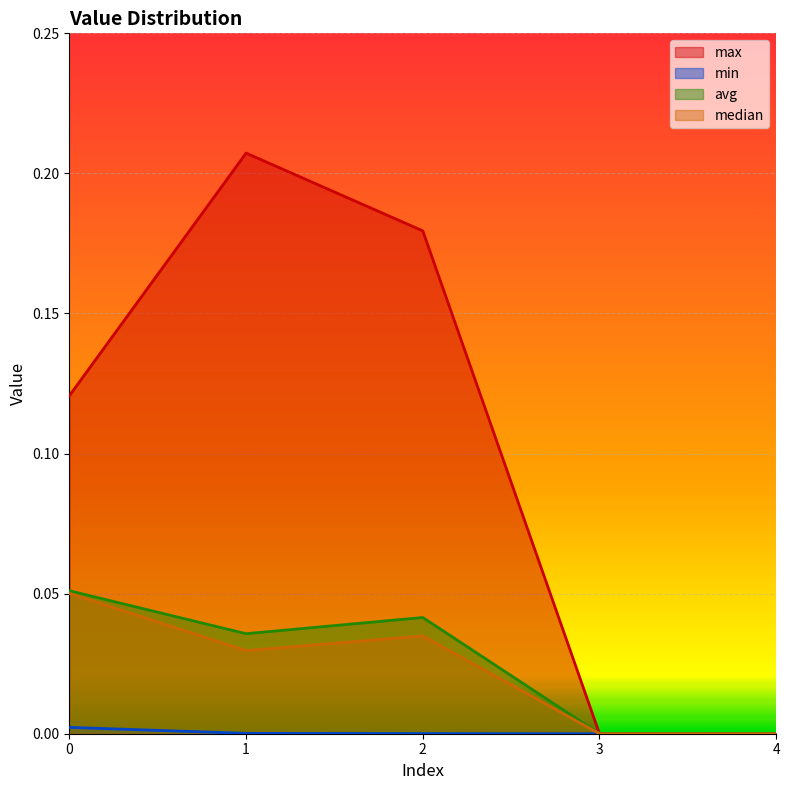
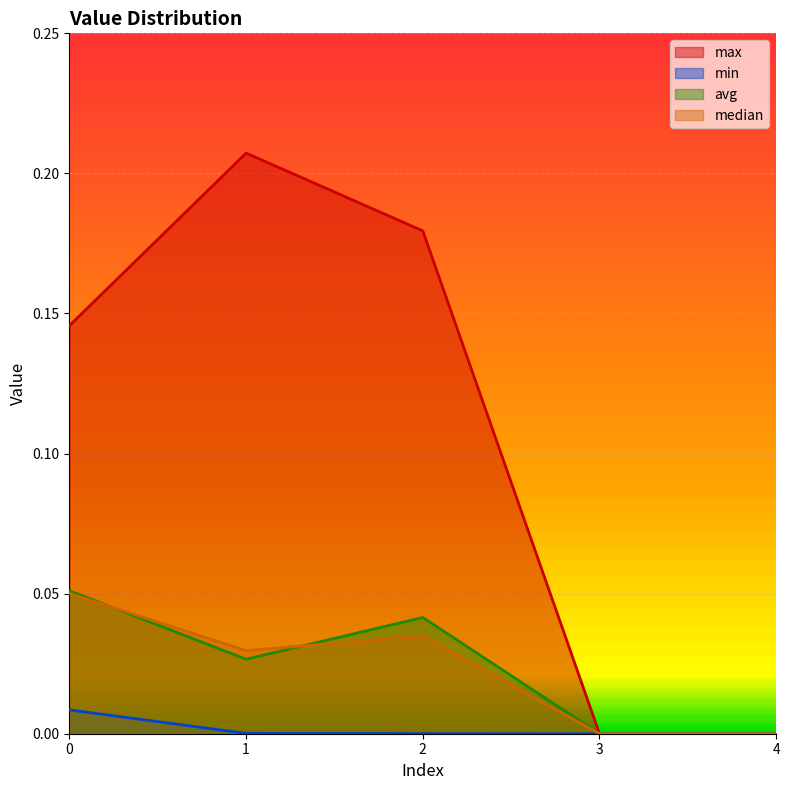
  {
    "max": {
-     "0": 0.121,
+     "0": 0.146,
      "1": 0.207,
      "2": 0.179
    },
    "min": {
-     "0": 0.002,
+     "0": 0.009,
      "1": 0.000,
      "2": 0.000
    },
    "avg": {
      "0": 0.051,
-     "1": 0.036,
+     "1": 0.027,
      "2": 0.041
    },
    "median": {
      "0": 0.050,
      "1": 0.030,
      "2": 0.035
    }
  }
